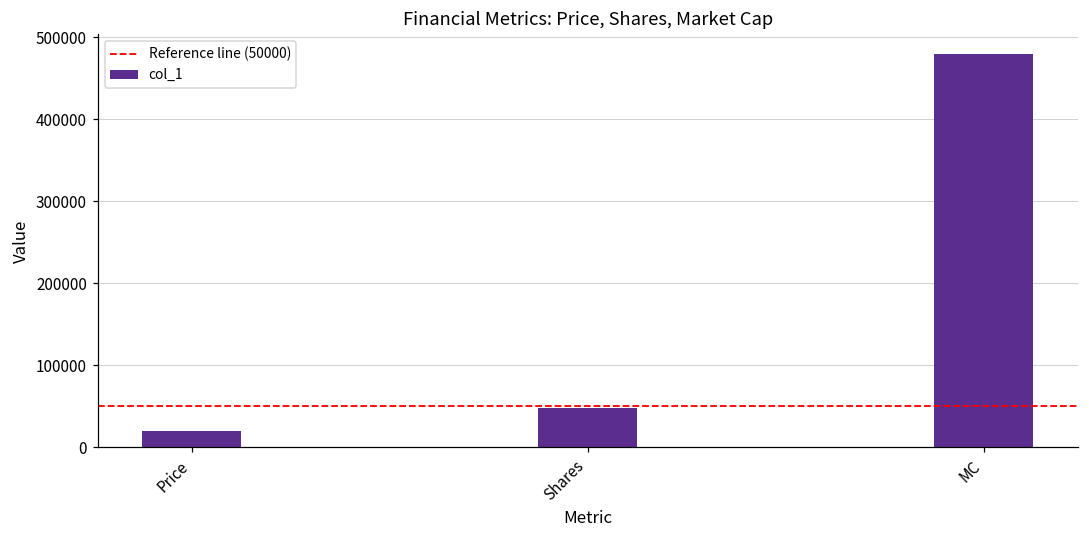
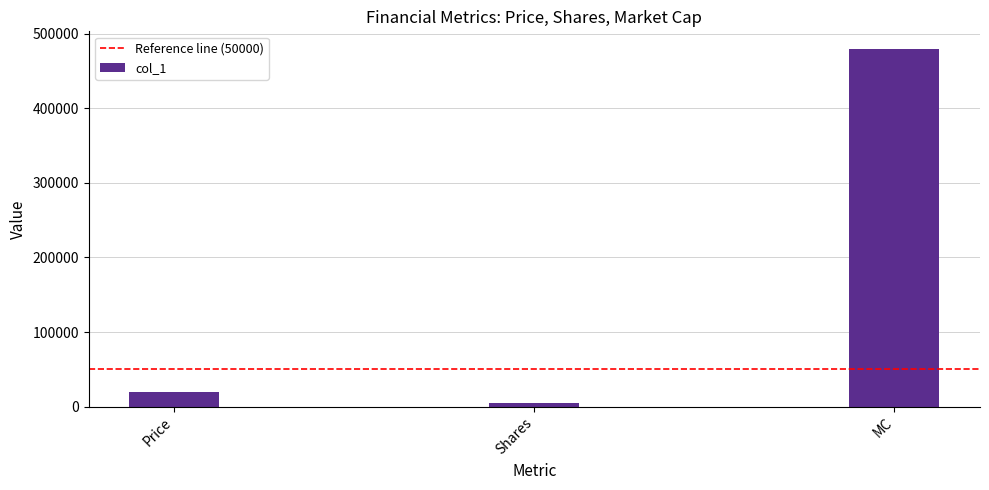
  {
    "Price": 20000,
-   "Shares": 50000,
+   "Shares": 10000,
    "MC": 480000
  }
